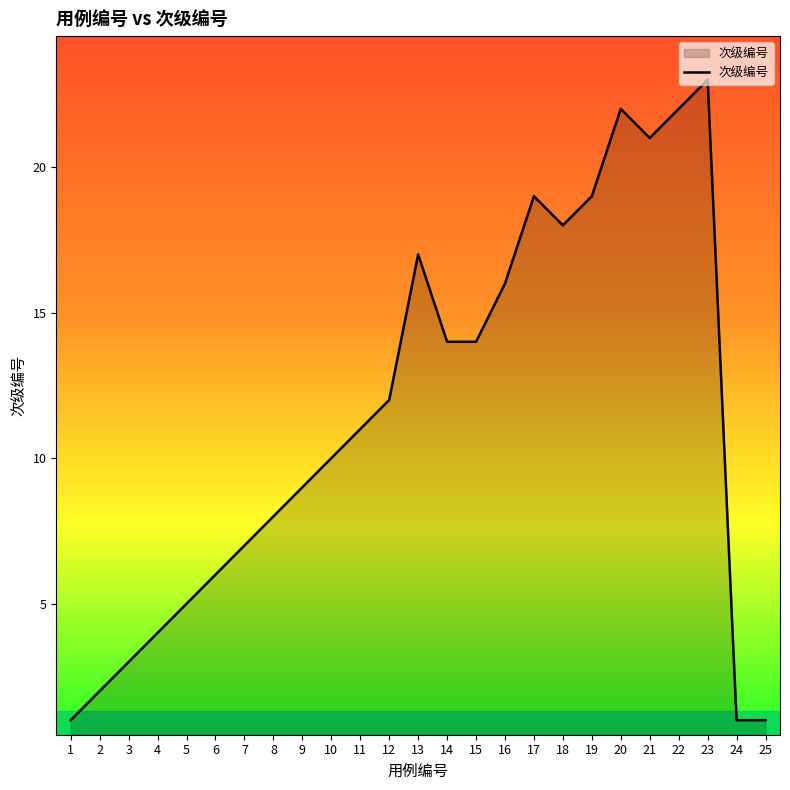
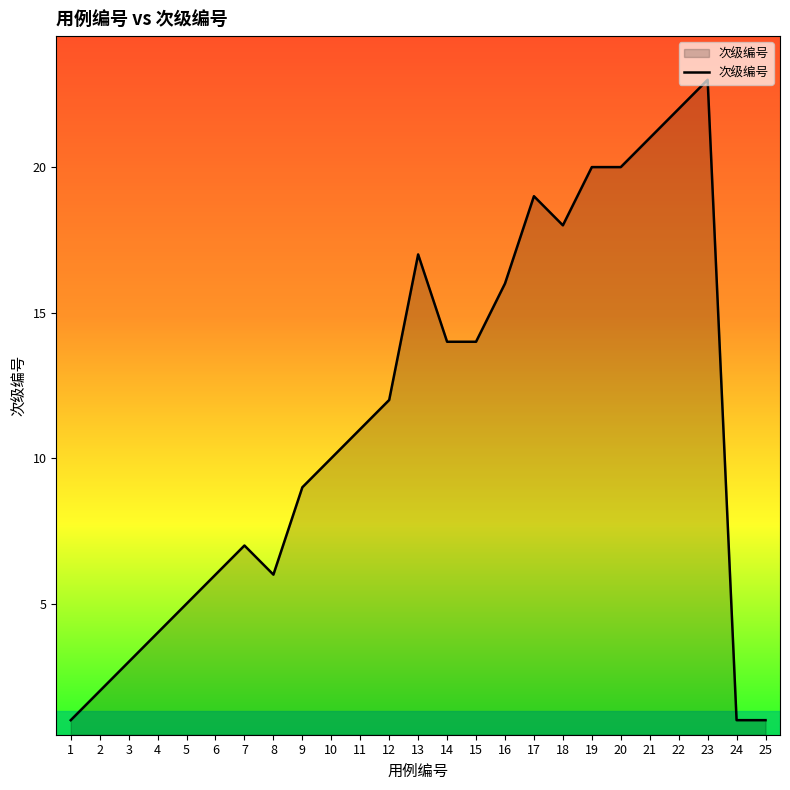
  {
    "2": 2,
    "3": 3,
    "4": 4,
    "5": 5,
    "6": 6,
    "7": 7,
-   "8": 8,
+   "8": 6,
    "9": 9,
    "10": 10,
    "11": 11,
    "12": 12,
    "13": 17,
    "14": 14,
    "15": 14,
    "16": 16,
    "17": 19,
    "18": 18,
-   "19": 19,
-   "20": 22,
+   "19": 20,
+   "20": 20,
    "21": 21,
    "22": 22
  }
